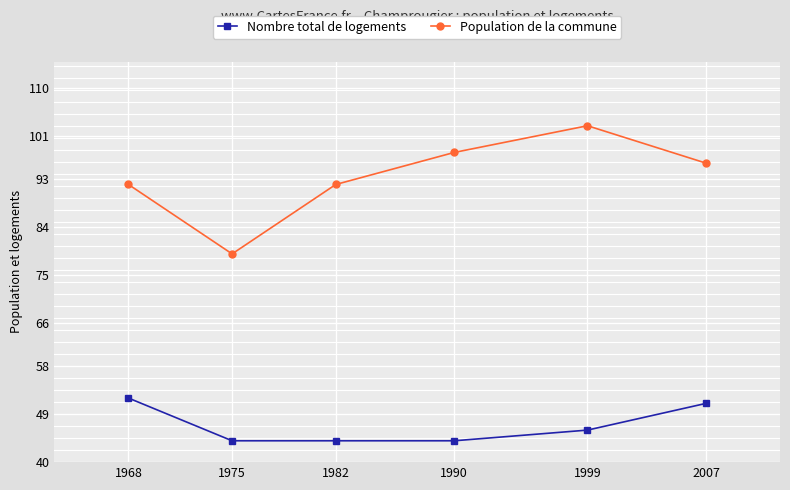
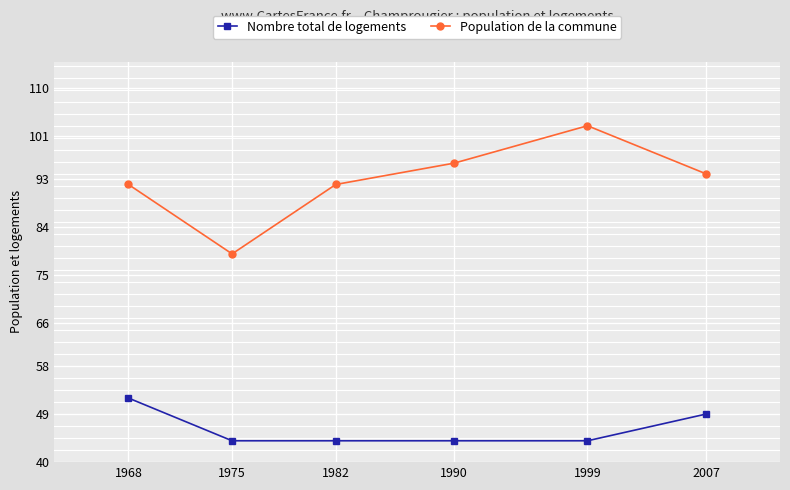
  {
    "Nombre total de logements": {
      "1968": 52,
      "1975": 44,
      "1982": 44,
      "1990": 44,
-     "1999": 46,
-     "2007": 51
+     "1999": 44,
+     "2007": 49
    },
    "Population de la commune": {
      "1968": 92,
      "1975": 79,
      "1982": 92,
-     "1990": 98,
+     "1990": 96,
      "1999": 103,
-     "2007": 96
+     "2007": 94
    }
  }
